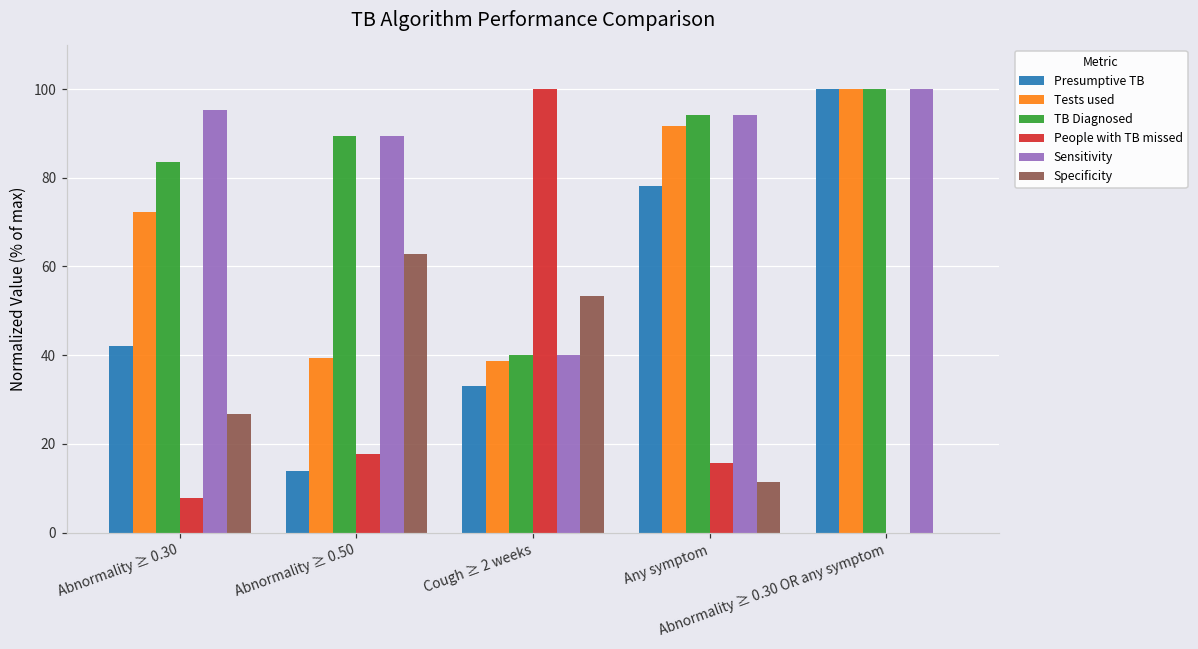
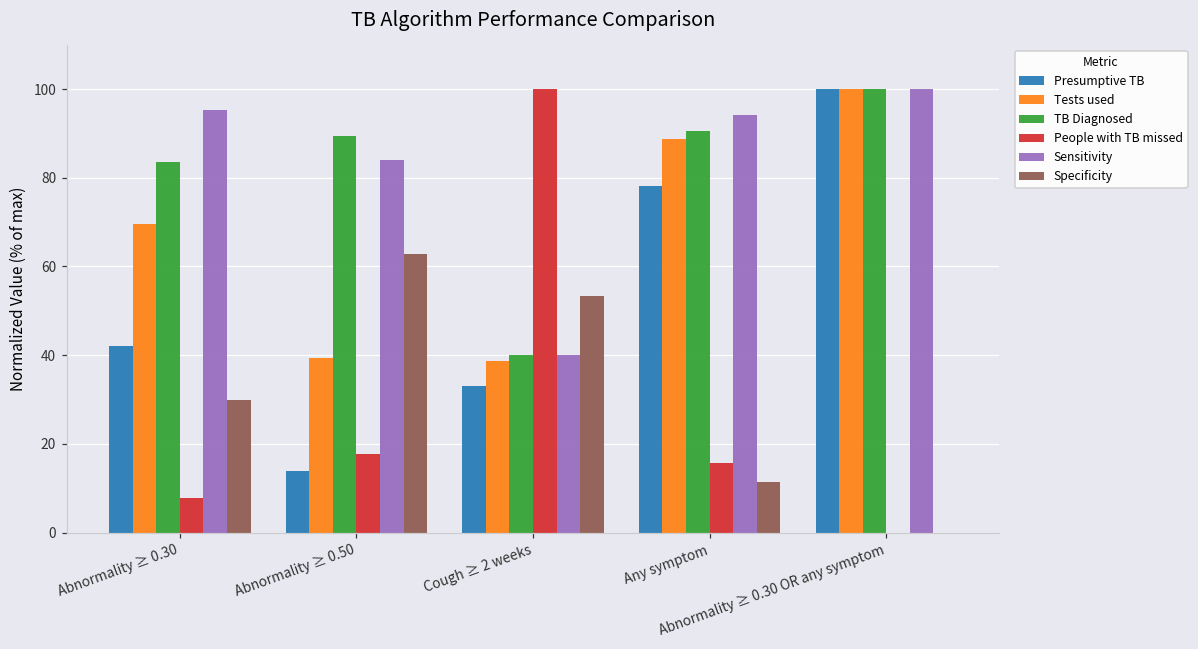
  {
    "Presumptive TB": {
      "Abnormality ≥ 0.30": 42,
      "Abnormality ≥ 0.50": 14,
      "Cough ≥ 2 weeks": 33,
      "Any symptom": 78,
      "Abnormality ≥ 0.30 OR any symptom": 100
    },
    "Tests used": {
-     "Abnormality ≥ 0.30": 72,
+     "Abnormality ≥ 0.30": 70,
      "Abnormality ≥ 0.50": 39,
      "Cough ≥ 2 weeks": 39,
-     "Any symptom": 92,
+     "Any symptom": 89,
      "Abnormality ≥ 0.30 OR any symptom": 100
    },
    "TB Diagnosed": {
      "Abnormality ≥ 0.30": 84,
      "Abnormality ≥ 0.50": 89,
      "Cough ≥ 2 weeks": 40,
-     "Any symptom": 94,
+     "Any symptom": 91,
      "Abnormality ≥ 0.30 OR any symptom": 100
    },
    "People with TB missed": {
      "Abnormality ≥ 0.30": 8,
      "Abnormality ≥ 0.50": 18,
      "Cough ≥ 2 weeks": 100,
      "Any symptom": 16,
      "Abnormality ≥ 0.30 OR any symptom": 0
    },
    "Sensitivity": {
      "Abnormality ≥ 0.30": 95,
-     "Abnormality ≥ 0.50": 89,
+     "Abnormality ≥ 0.50": 84,
      "Cough ≥ 2 weeks": 40,
      "Any symptom": 94,
      "Abnormality ≥ 0.30 OR any symptom": 100
    },
    "Specificity": {
-     "Abnormality ≥ 0.30": 27,
+     "Abnormality ≥ 0.30": 30,
      "Abnormality ≥ 0.50": 63,
      "Cough ≥ 2 weeks": 53,
      "Any symptom": 11,
      "Abnormality ≥ 0.30 OR any symptom": 0
    }
  }
